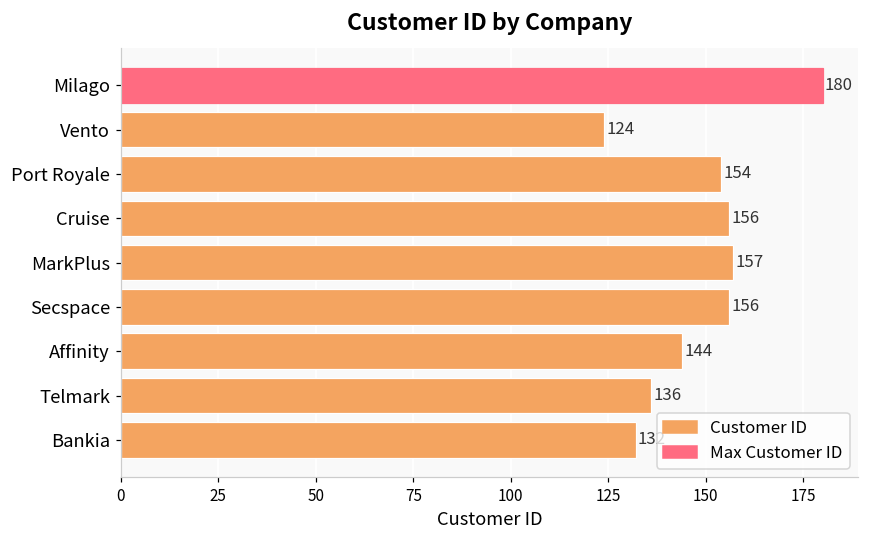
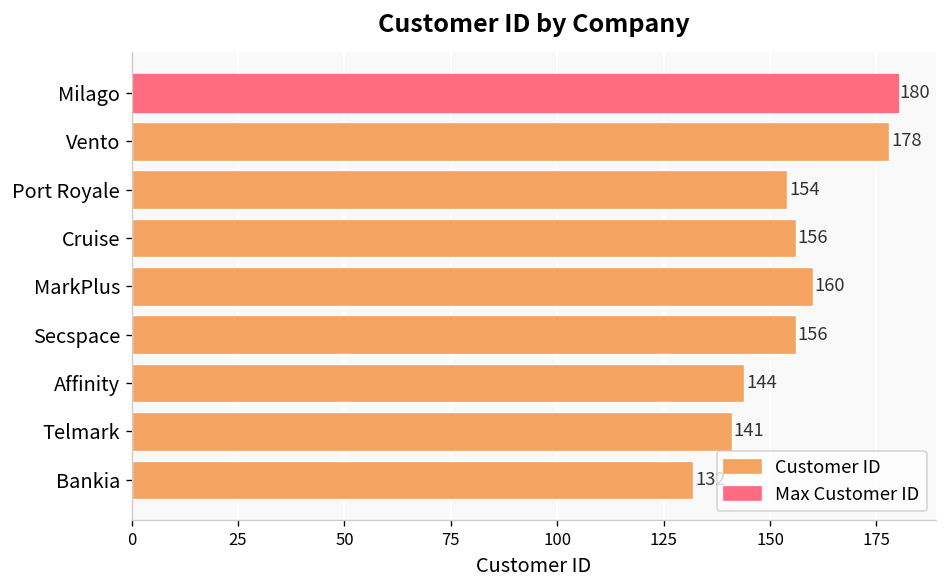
  {
    "Milago": 180,
-   "Vento": 124,
+   "Vento": 178,
    "Port Royale": 154,
    "Cruise": 156,
-   "MarkPlus": 157,
+   "MarkPlus": 160,
    "Secspace": 156,
    "Affinity": 144,
-   "Telmark": 136
+   "Telmark": 141
  }
